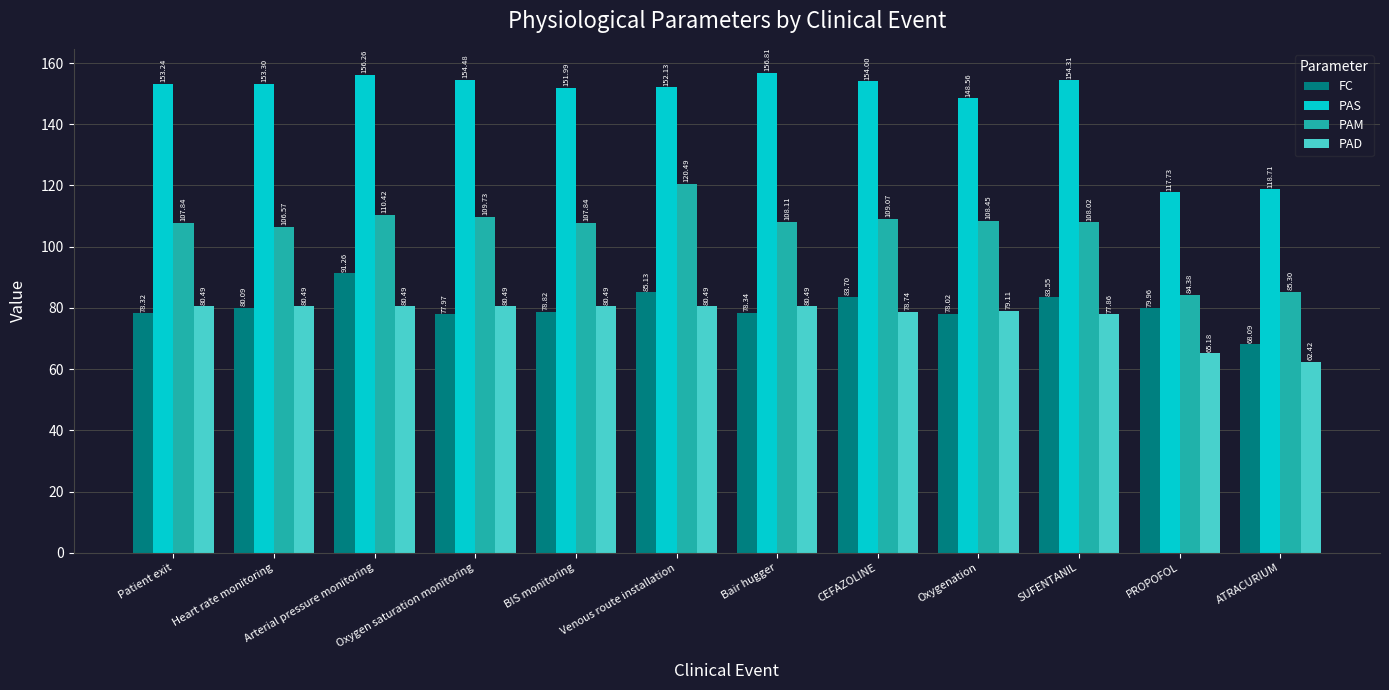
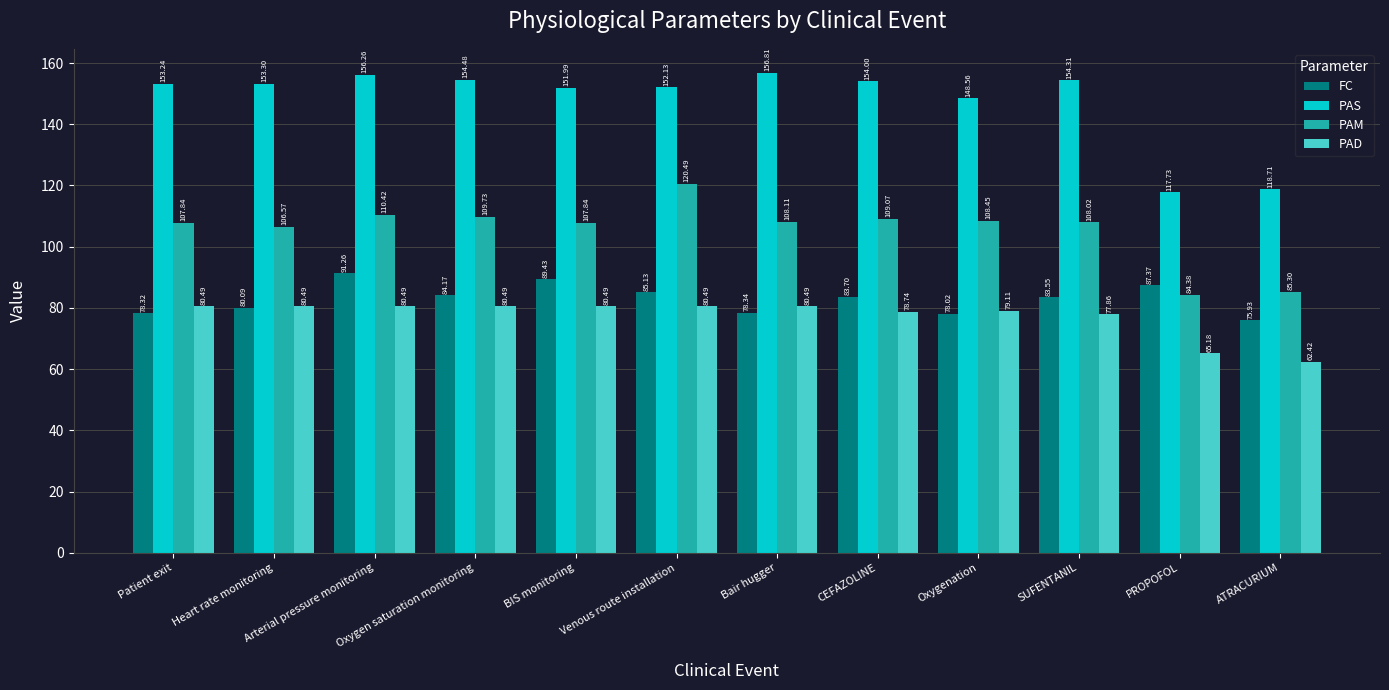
  {
    "FC": {
      "Patient exit": 78.32,
      "Heart rate monitoring": 80.09,
      "Arterial pressure monitoring": 91.26,
-     "Oxygen saturation monitoring": 77.97,
-     "BIS monitoring": 78.82,
+     "Oxygen saturation monitoring": 84.17,
+     "BIS monitoring": 89.43,
      "Venous route installation": 85.13,
      "Bair hugger": 78.34,
      "CEFAZOLINE": 83.70,
      "Oxygenation": 78.02,
      "SUFENTANIL": 83.55,
-     "PROPOFOL": 79.96,
-     "ATRACURIUM": 68.09
+     "PROPOFOL": 87.37,
+     "ATRACURIUM": 75.93
    },
    "PAD": {
      "Patient exit": 80.49,
      "Heart rate monitoring": 80.49,
      "Arterial pressure monitoring": 80.49,
      "Oxygen saturation monitoring": 80.49,
      "BIS monitoring": 80.49,
      "Venous route installation": 80.49,
      "Bair hugger": 80.49,
      "CEFAZOLINE": 78.74,
      "Oxygenation": 79.11,
      "SUFENTANIL": 77.86,
      "PROPOFOL": 65.18,
      "ATRACURIUM": 62.42
    }
  }
